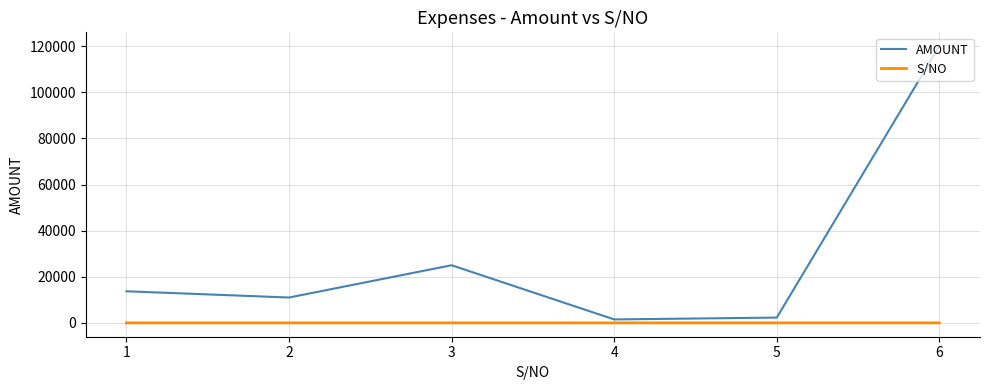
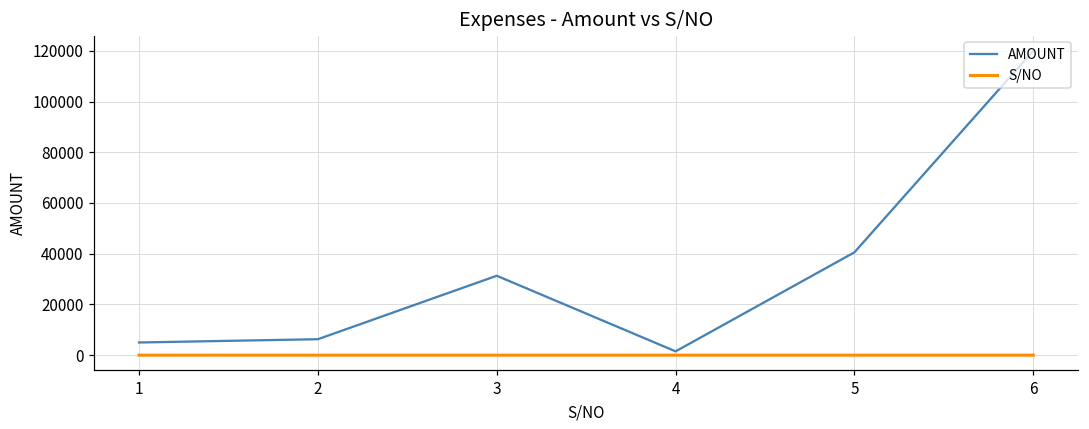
  {
    "AMOUNT": {
-     "1": 14000,
-     "2": 11000,
-     "3": 25000,
+     "1": 5000,
+     "2": 6000,
+     "3": 31000,
      "4": 2000,
-     "5": 2000
+     "5": 41000
    },
    "S/NO": {
      "1": 0,
      "2": 0,
      "3": 0,
      "4": 0,
      "5": 0,
      "6": 0
    }
  }
